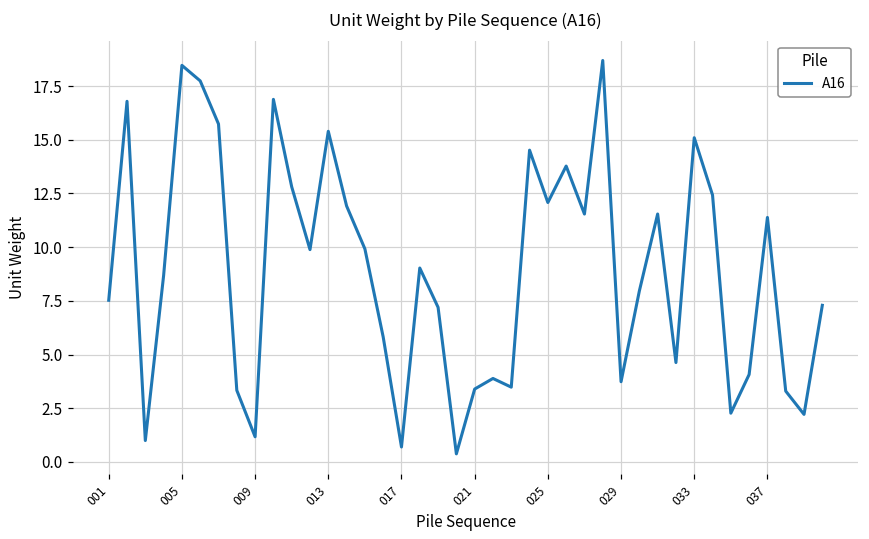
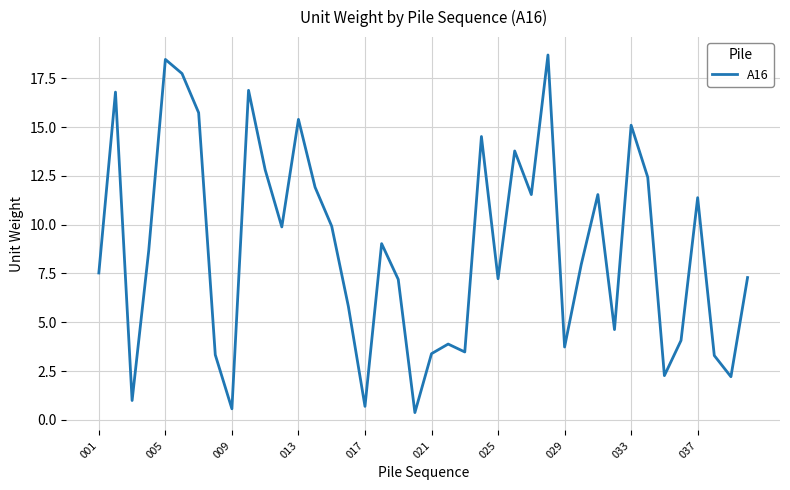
  {
    "001": 7.5,
    "005": 18.5,
-   "009": 1.2,
+   "009": 0.6,
    "013": 15.4,
    "017": 0.7,
    "021": 3.4,
-   "025": 12.1,
+   "025": 7.2,
    "029": 3.7,
    "033": 15.1,
    "037": 11.4
  }
